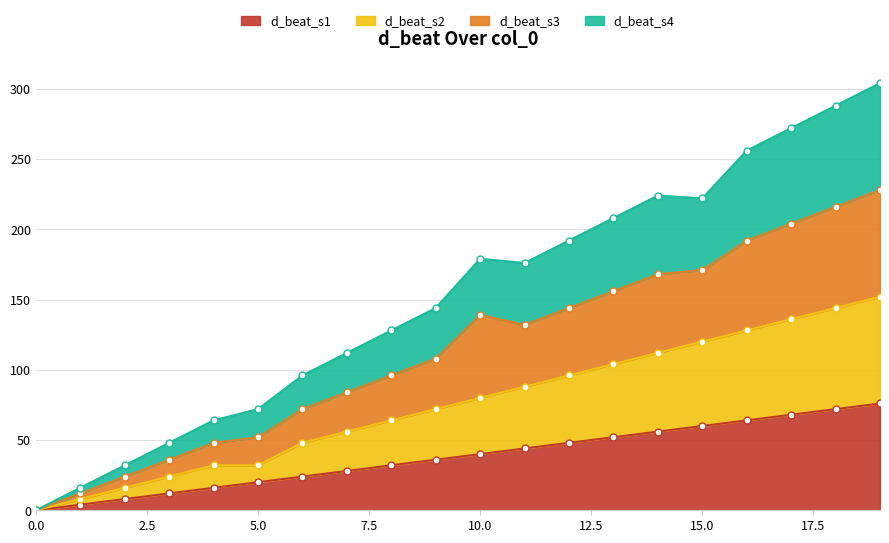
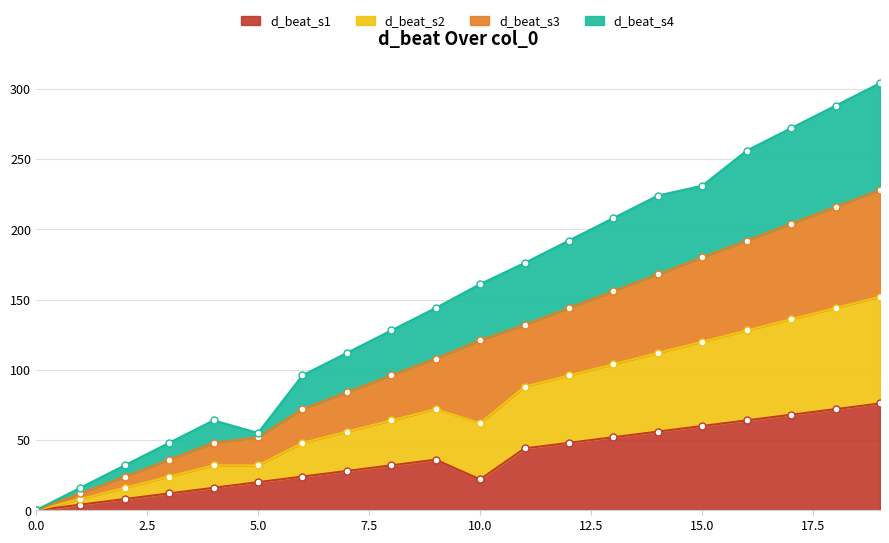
  {
    "d_beat_s1": {
      "5.0": 20,
-     "10.0": 40,
+     "10.0": 22,
      "15.0": 60
    },
    "d_beat_s2": {
      "5.0": 12,
      "10.0": 40,
      "15.0": 60
    },
    "d_beat_s3": {
      "5.0": 20,
      "10.0": 59,
-     "15.0": 51
+     "15.0": 60
    },
    "d_beat_s4": {
-     "5.0": 20,
+     "5.0": 3,
      "10.0": 40,
      "15.0": 51
    }
  }
